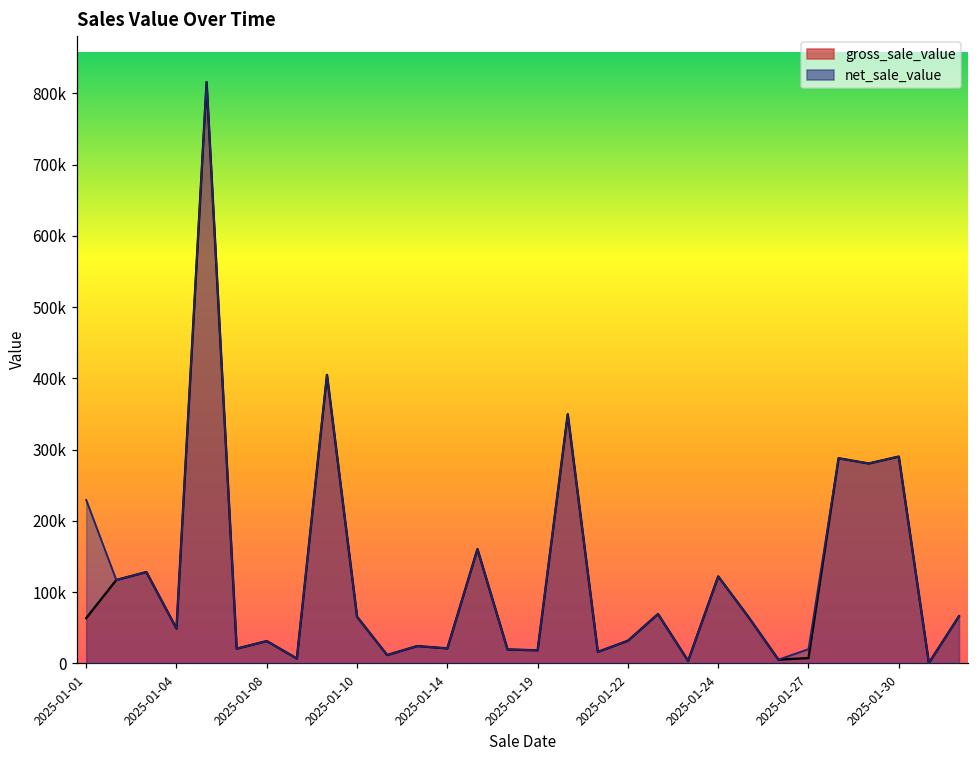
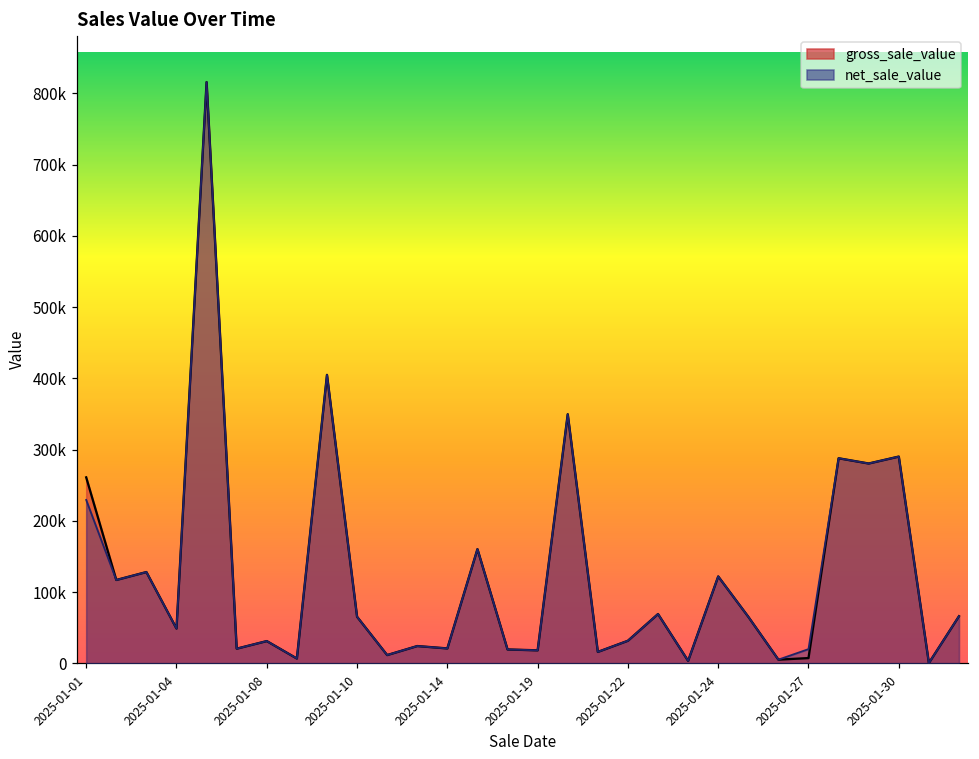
  {
    "gross_sale_value": {
-     "2025-01-01": 60000,
+     "2025-01-01": 260000,
      "2025-01-27": 10000
    },
    "net_sale_value": {
      "2025-01-01": 230000,
      "2025-01-27": 20000
    }
  }
